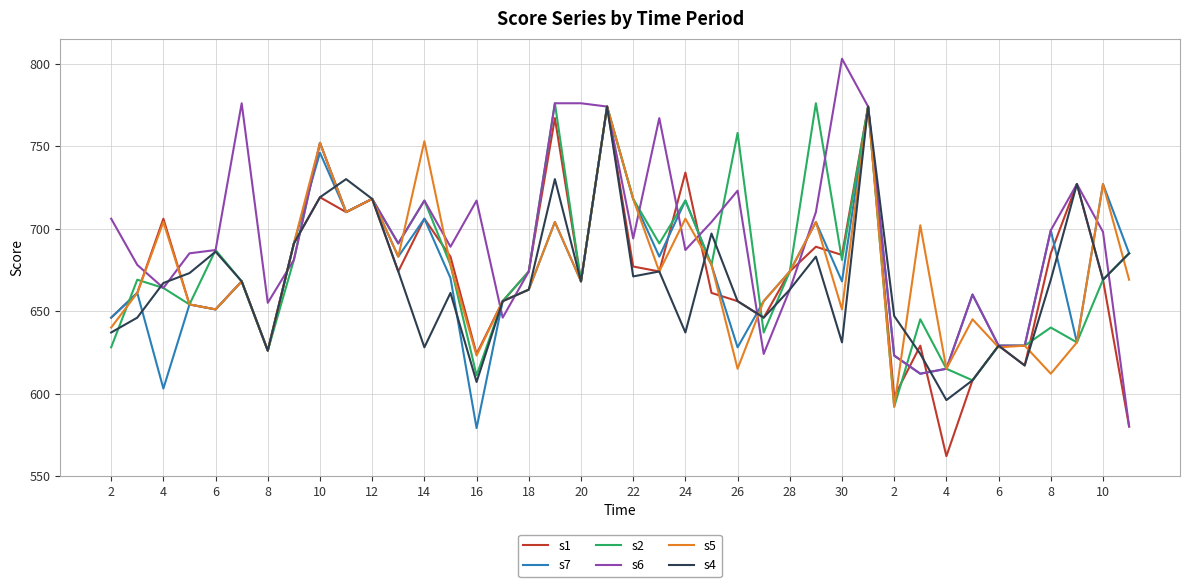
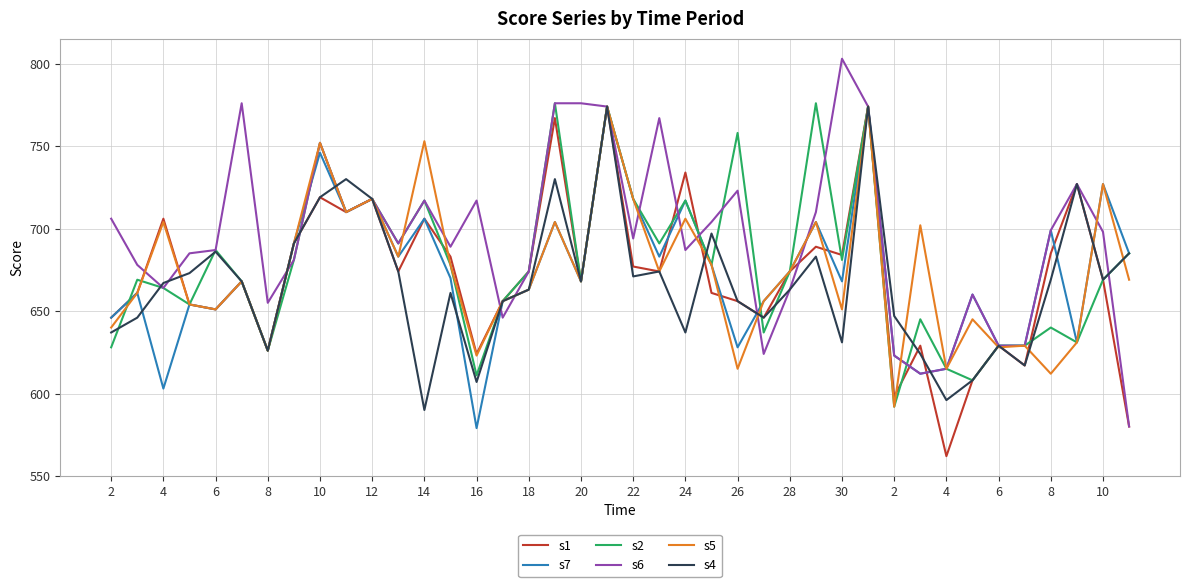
  {
    "s1": {
      "22": 677,
      "24": 734,
      "30": 684
    },
    "s7": {
      "16": 579,
      "26": 628,
      "30": 668
    },
    "s2": {
      "16": 611,
      "26": 758,
      "30": 681
    },
    "s6": {
      "16": 717,
      "20": 776,
      "22": 694,
      "24": 687,
      "26": 723,
      "30": 803
    },
    "s5": {
      "14": 753,
      "24": 706,
      "26": 615,
      "30": 651
    },
    "s4": {
-     "14": 628,
+     "14": 590,
      "16": 607,
      "22": 671,
      "24": 637,
      "30": 631
    }
  }
